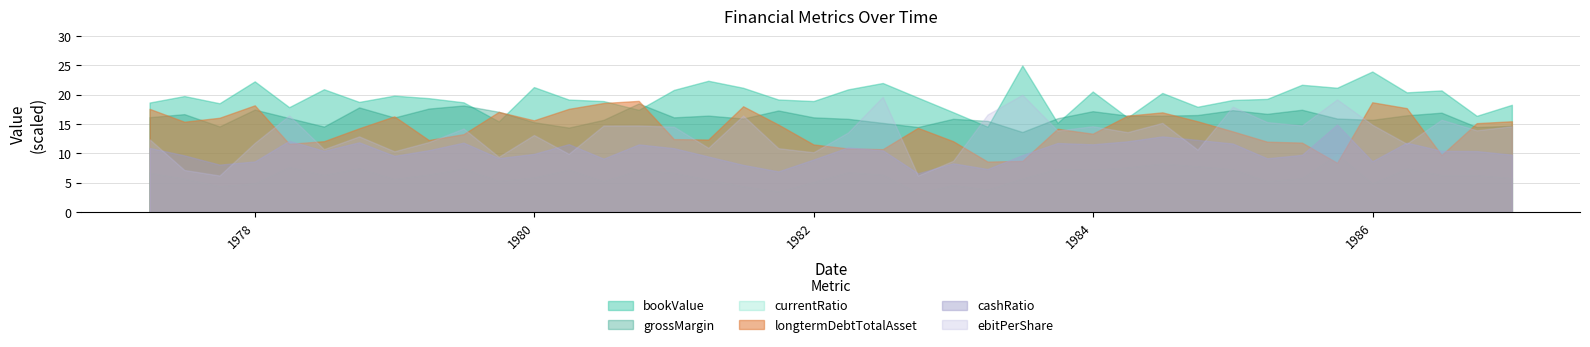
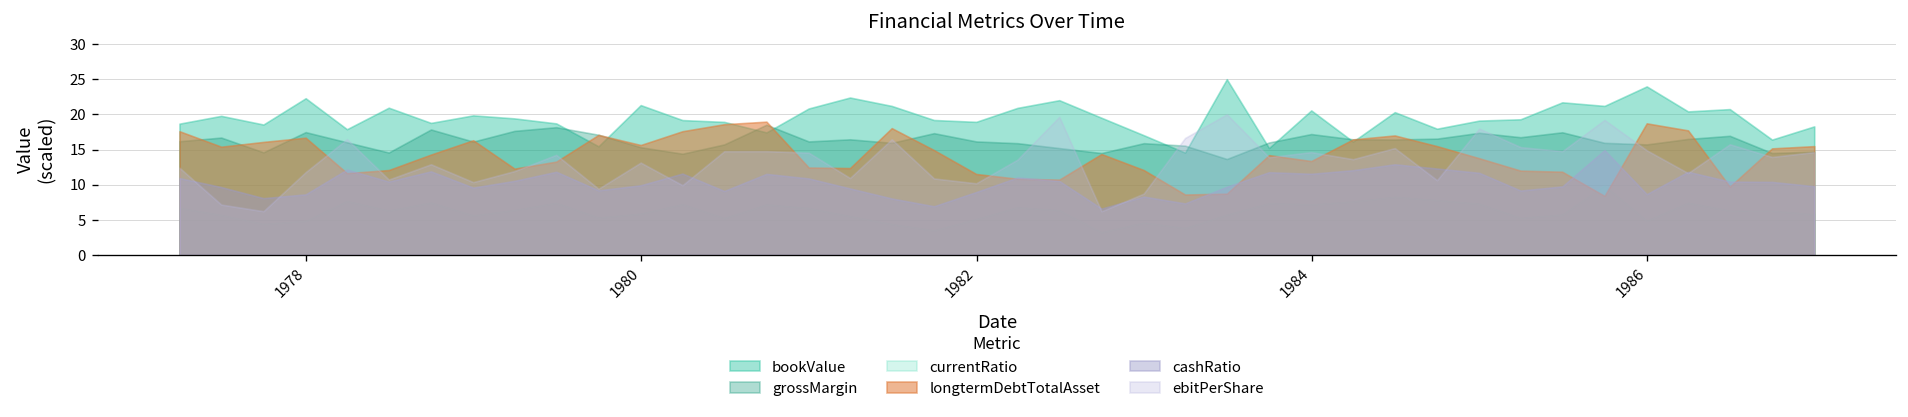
  {
    "longtermDebtTotalAsset": {
-     "1978": 18,
+     "1978": 17,
      "1982": 12,
      "1984": 13,
      "1986": 19
    }
  }
